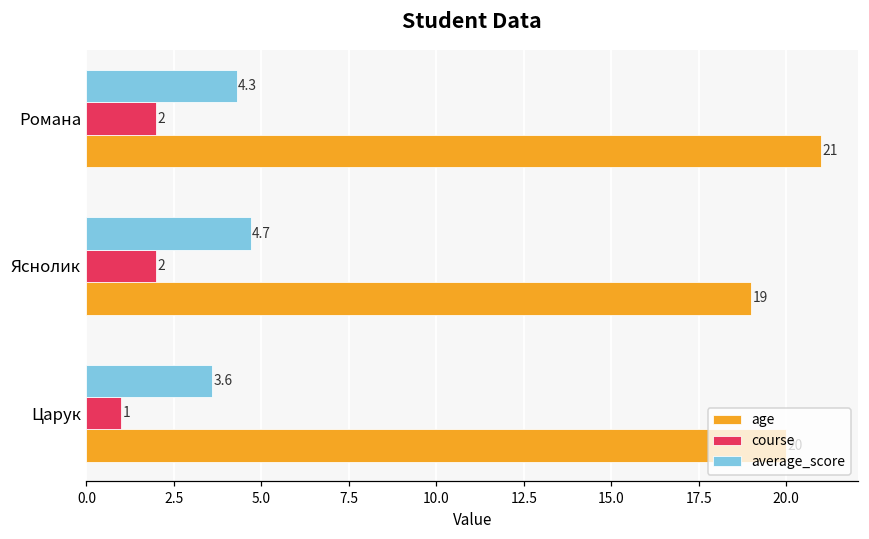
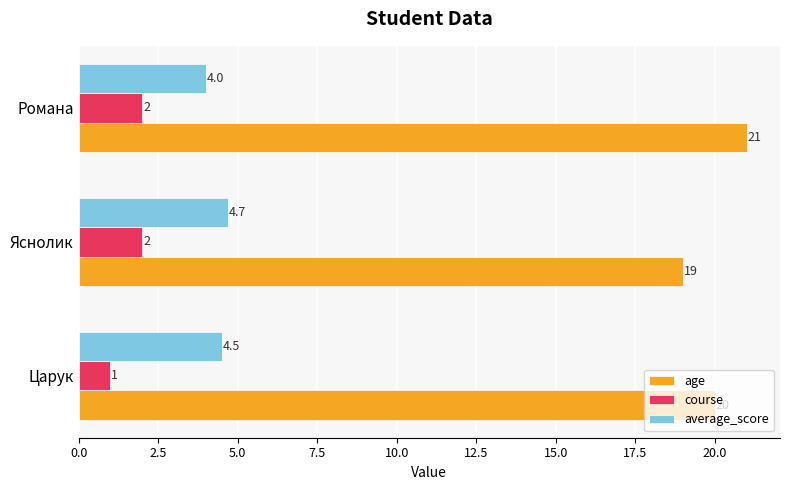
  {
    "age": {
      "Романа": 21,
      "Яснолик": 19
    },
    "course": {
      "Романа": 2,
      "Яснолик": 2,
      "Царук": 1
    },
    "average_score": {
-     "Романа": 4.3,
+     "Романа": 4.0,
      "Яснолик": 4.7,
-     "Царук": 3.6
+     "Царук": 4.5
    }
  }
